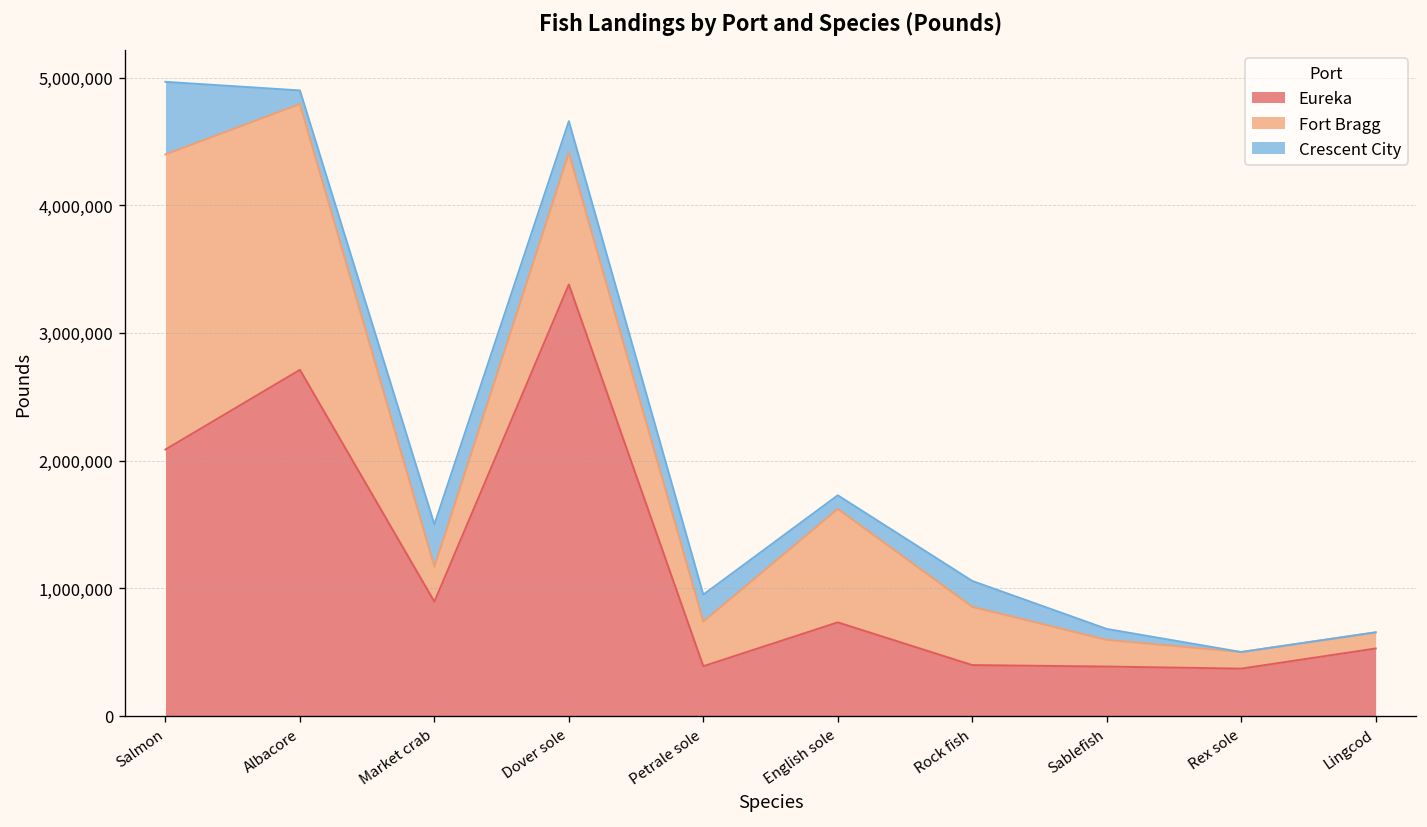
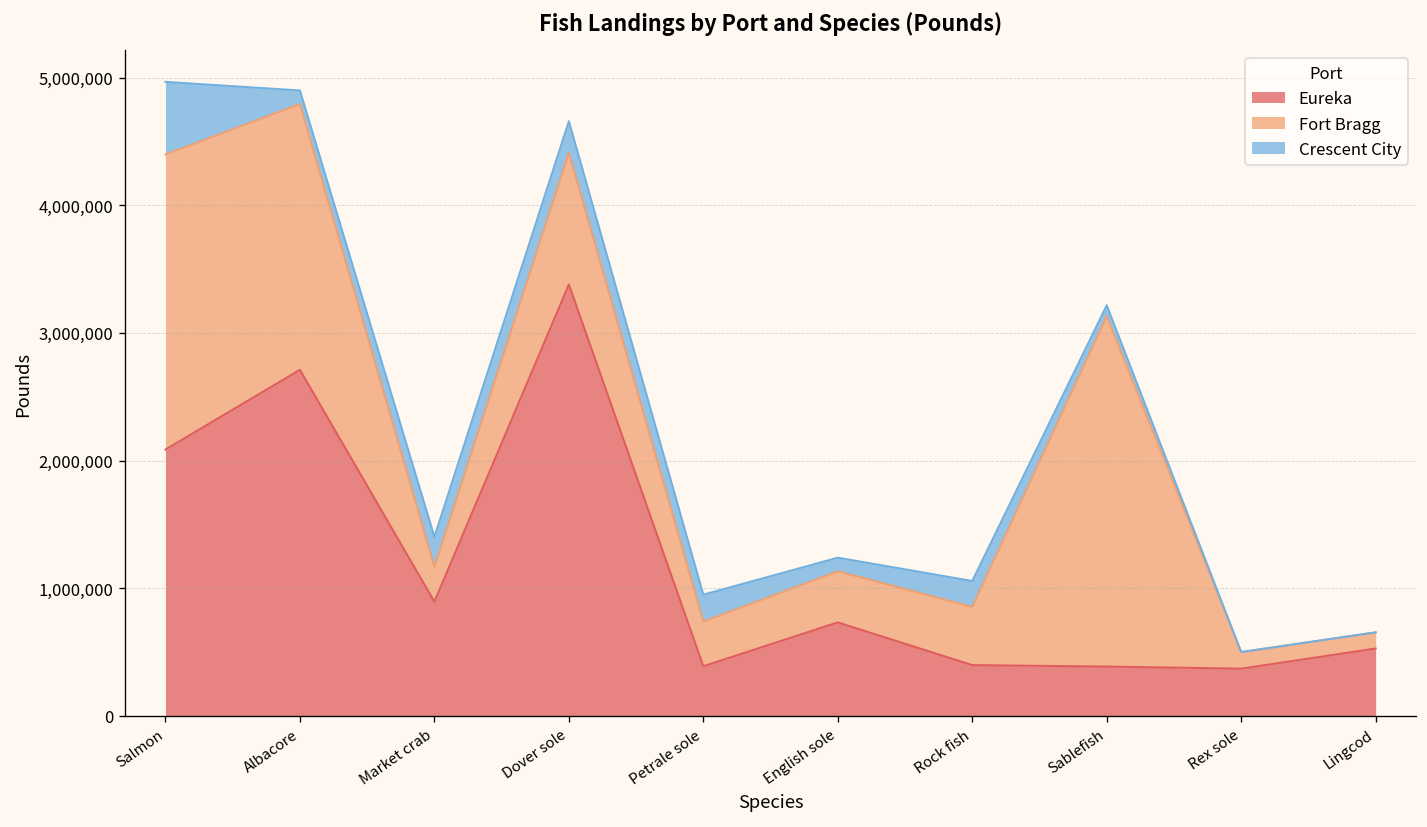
  {
    "Eureka": {
      "Salmon": "2,090,000",
      "Albacore": "2,710,000",
      "Market crab": "890,000",
      "Dover sole": "3,380,000",
      "Petrale sole": "390,000",
      "English sole": "730,000",
      "Rock fish": "400,000",
      "Sablefish": "390,000",
      "Rex sole": "370,000",
      "Lingcod": "530,000"
    },
    "Fort Bragg": {
      "Salmon": "2,310,000",
      "Albacore": "2,080,000",
      "Market crab": "270,000",
      "Dover sole": "1,030,000",
      "Petrale sole": "350,000",
-     "English sole": "890,000",
+     "English sole": "400,000",
      "Rock fish": "460,000",
-     "Sablefish": "210,000"
+     "Sablefish": "2,740,000"
    },
    "Crescent City": {
      "Salmon": "570,000",
      "Albacore": "110,000",
-     "Market crab": "330,000",
+     "Market crab": "240,000",
      "Dover sole": "250,000",
      "Petrale sole": "210,000",
      "English sole": "110,000",
      "Rock fish": "200,000",
      "Sablefish": "90,000"
    }
  }
